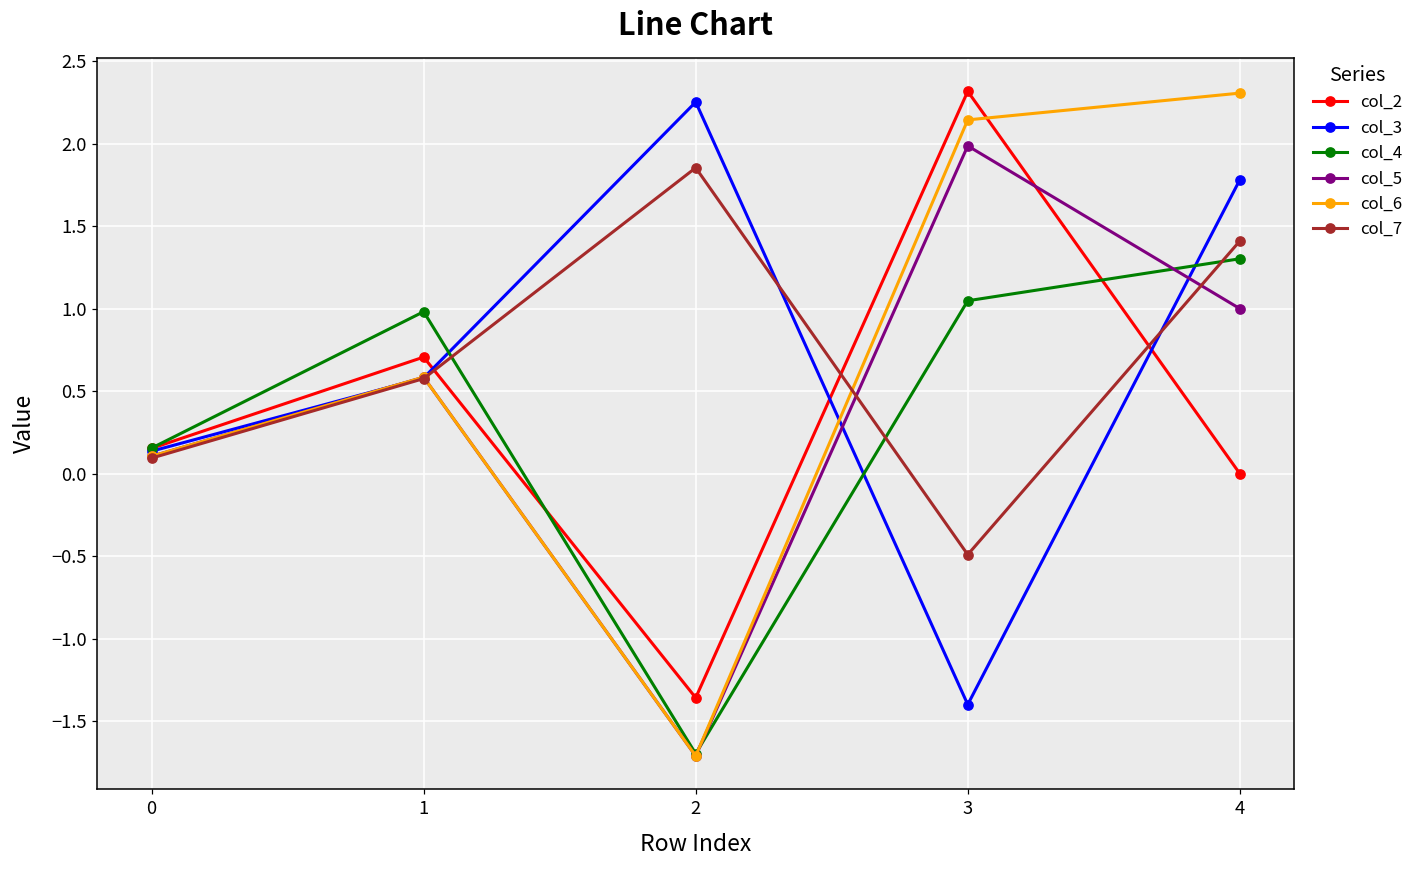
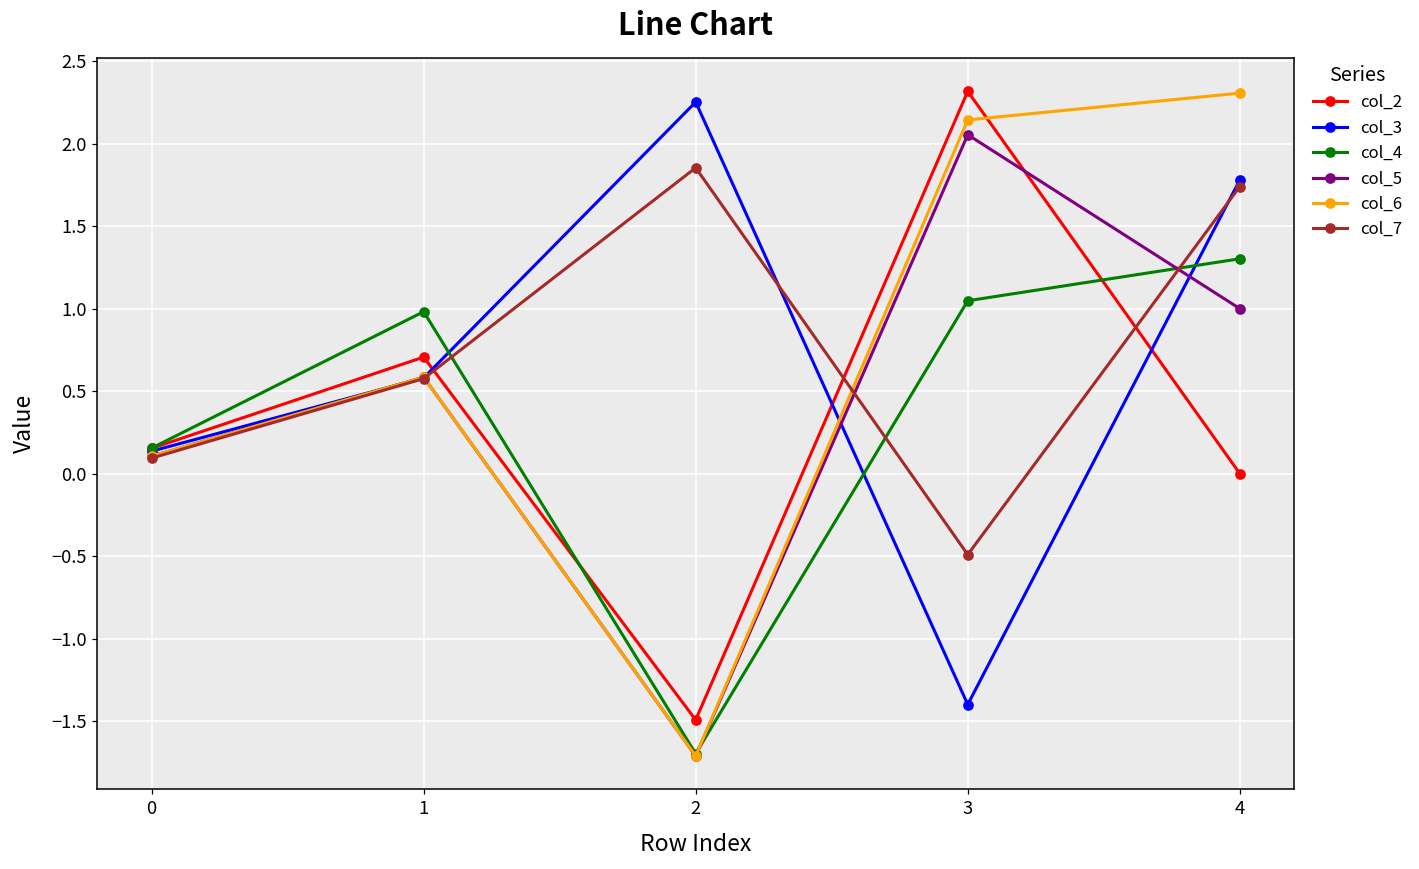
  {
    "col_2": {
      "1": 0.71,
-     "2": -1.36,
+     "2": -1.49,
      "3": 2.32,
      "4": 0.00
    },
    "col_3": {
      "0": 0.14,
      "2": 2.25,
      "3": -1.40,
      "4": 1.78
    },
    "col_4": {
      "1": 0.98,
      "3": 1.05,
      "4": 1.30
    },
    "col_5": {
-     "3": 1.99,
+     "3": 2.05,
      "4": 1.00
    },
    "col_6": {
      "3": 2.14,
      "4": 2.31
    },
    "col_7": {
      "2": 1.85,
      "3": -0.49,
-     "4": 1.41
+     "4": 1.74
    }
  }
